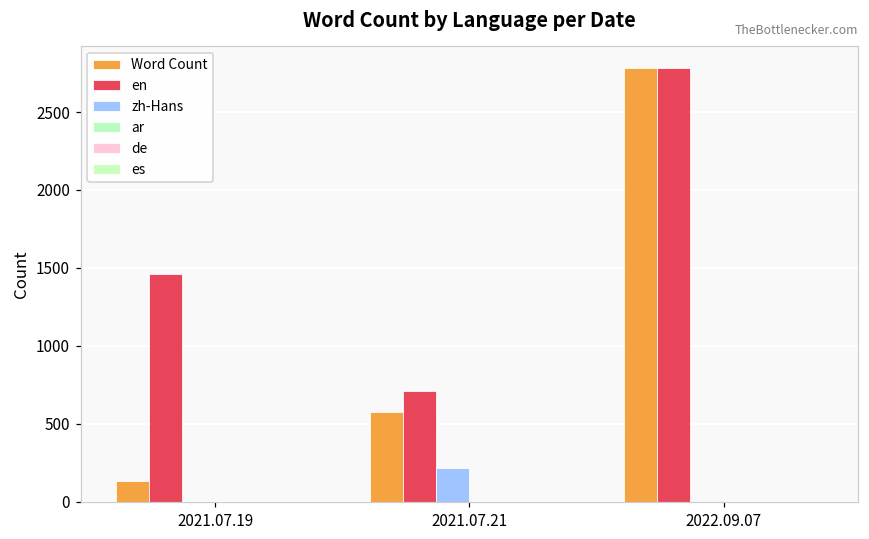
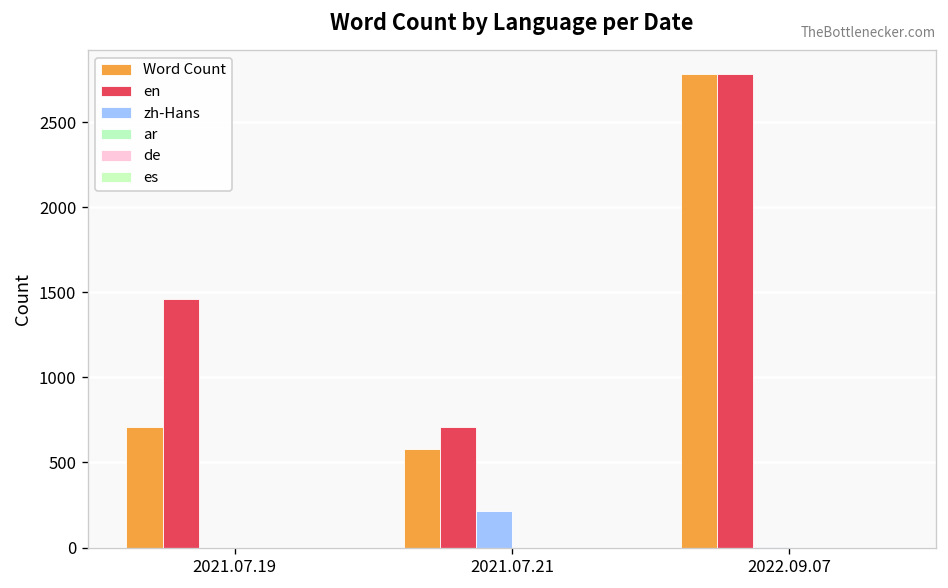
  {
    "Word Count": {
-     "2021.07.19": 140,
+     "2021.07.19": 710,
      "2021.07.21": 580,
      "2022.09.07": 2790
    },
    "en": {
      "2021.07.19": 1460,
      "2021.07.21": 710,
      "2022.09.07": 2790
    },
    "zh-Hans": {
      "2021.07.19": 0,
      "2021.07.21": 220
    },
    "de": {
      "2021.07.19": 0,
      "2021.07.21": 0,
      "2022.09.07": 0
    }
  }
